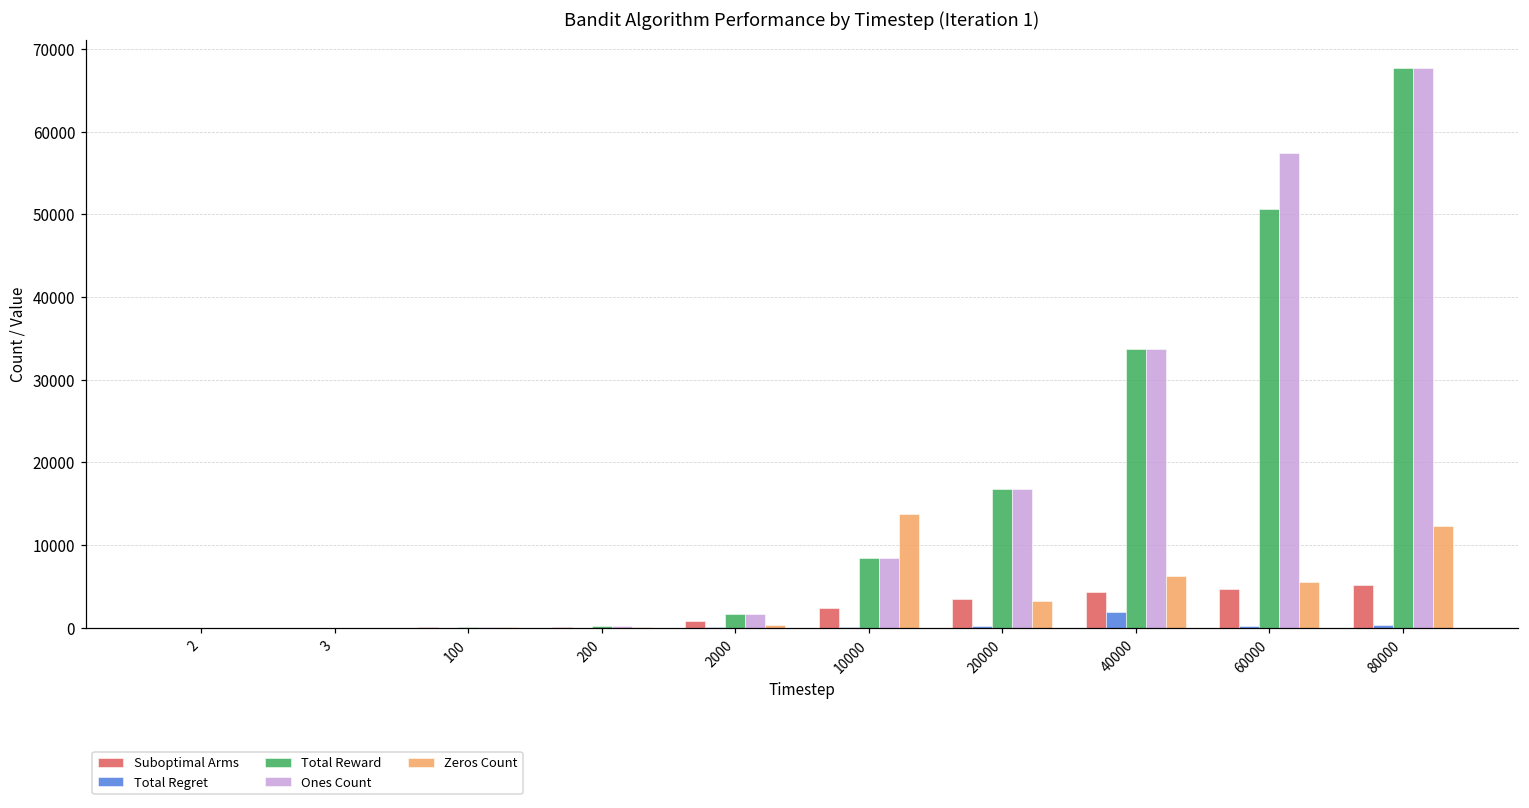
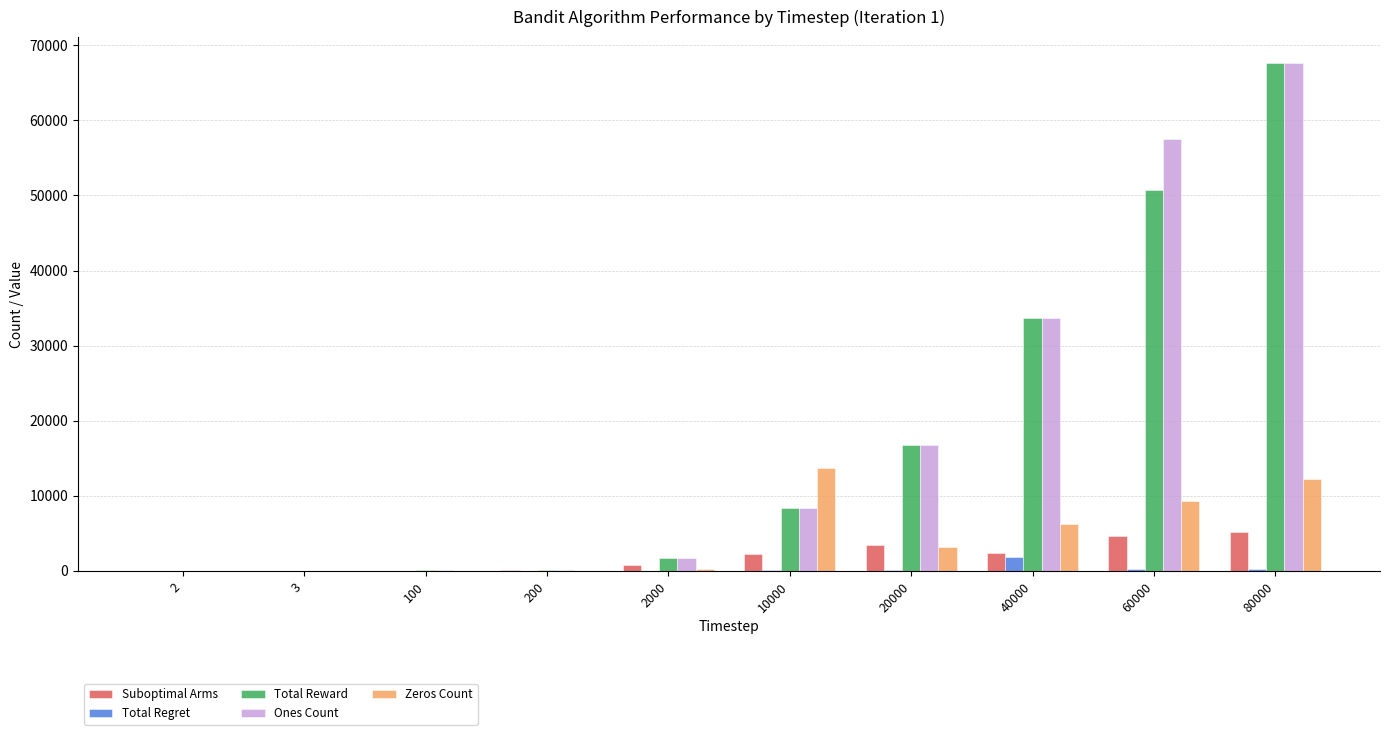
  {
    "Suboptimal Arms": {
      "2000": 1000,
      "10000": 2000,
      "20000": 4000,
-     "40000": 4000,
+     "40000": 2000,
      "60000": 5000,
      "80000": 5000
    },
    "Total Regret": {
      "2": 0,
      "3": 0,
      "40000": 2000
    },
    "Total Reward": {
      "2000": 2000,
      "10000": 8000,
      "20000": 17000,
      "40000": 34000,
      "60000": 51000,
      "80000": 68000
    },
    "Ones Count": {
      "2000": 2000,
      "10000": 8000,
      "20000": 17000,
      "40000": 34000,
      "60000": 57000,
      "80000": 68000
    },
    "Zeros Count": {
      "2": 0,
      "3": 0,
      "10000": 14000,
      "20000": 3000,
      "40000": 6000,
-     "60000": 5000,
+     "60000": 9000,
      "80000": 12000
    }
  }
